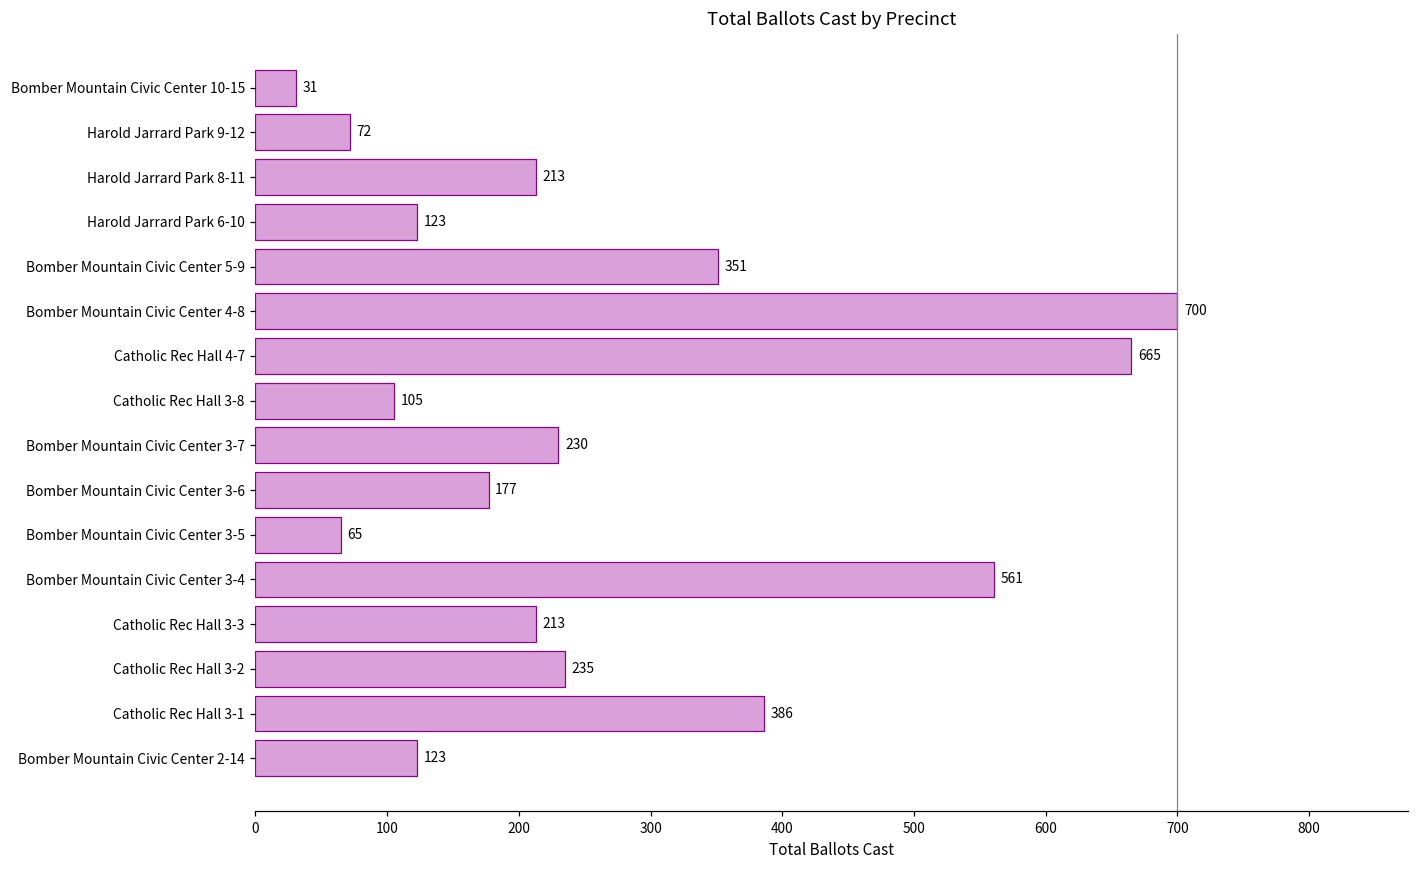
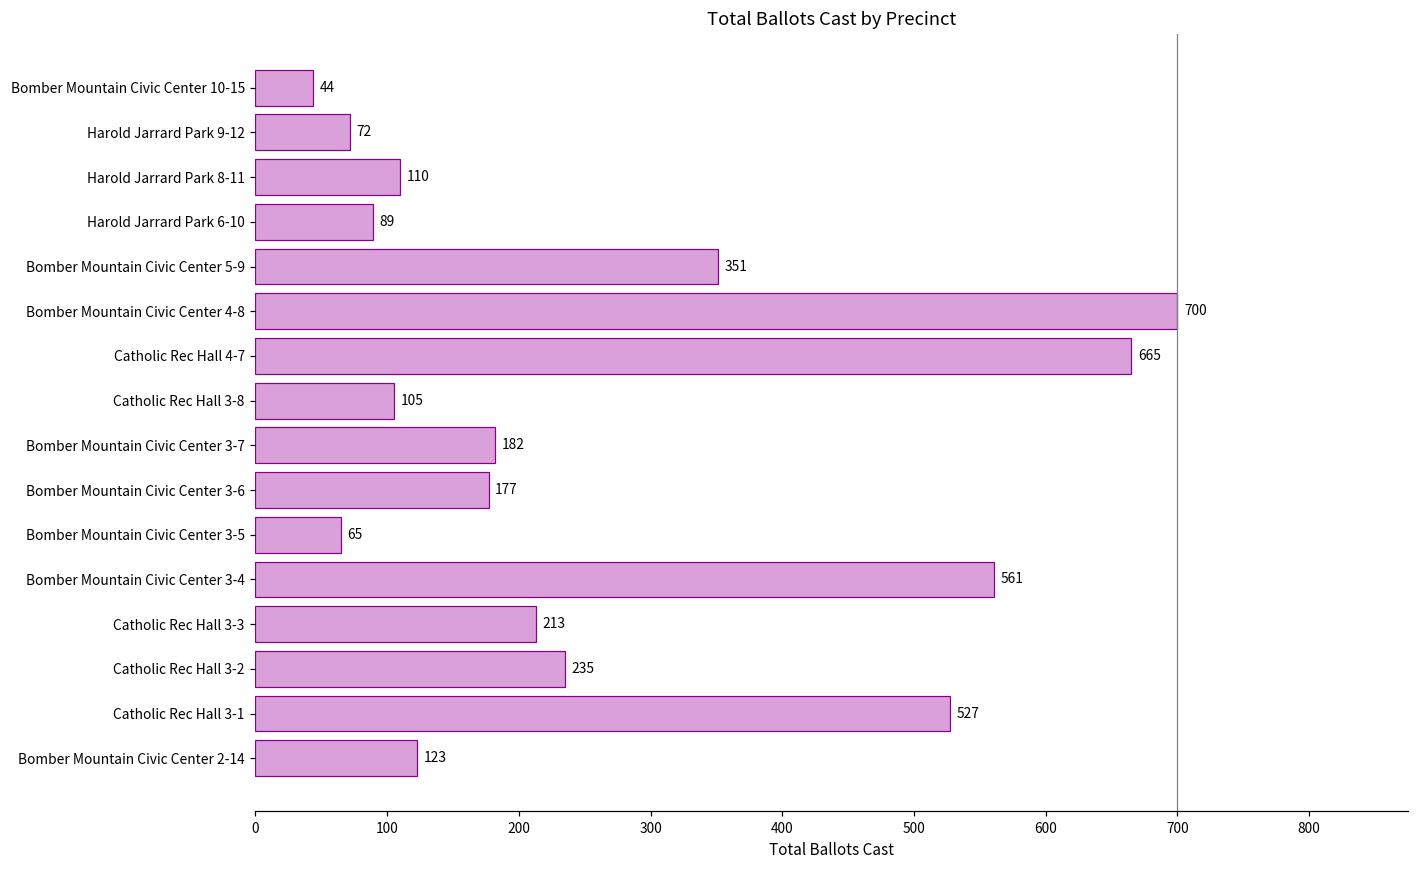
  {
-   "Bomber Mountain Civic Center 10-15": 31,
+   "Bomber Mountain Civic Center 10-15": 44,
    "Harold Jarrard Park 9-12": 72,
-   "Harold Jarrard Park 8-11": 213,
-   "Harold Jarrard Park 6-10": 123,
+   "Harold Jarrard Park 8-11": 110,
+   "Harold Jarrard Park 6-10": 89,
    "Bomber Mountain Civic Center 5-9": 351,
    "Bomber Mountain Civic Center 4-8": 700,
    "Catholic Rec Hall 4-7": 665,
    "Catholic Rec Hall 3-8": 105,
-   "Bomber Mountain Civic Center 3-7": 230,
+   "Bomber Mountain Civic Center 3-7": 182,
    "Bomber Mountain Civic Center 3-6": 177,
    "Bomber Mountain Civic Center 3-5": 65,
    "Bomber Mountain Civic Center 3-4": 561,
    "Catholic Rec Hall 3-3": 213,
    "Catholic Rec Hall 3-2": 235,
-   "Catholic Rec Hall 3-1": 386,
+   "Catholic Rec Hall 3-1": 527,
    "Bomber Mountain Civic Center 2-14": 123
  }
